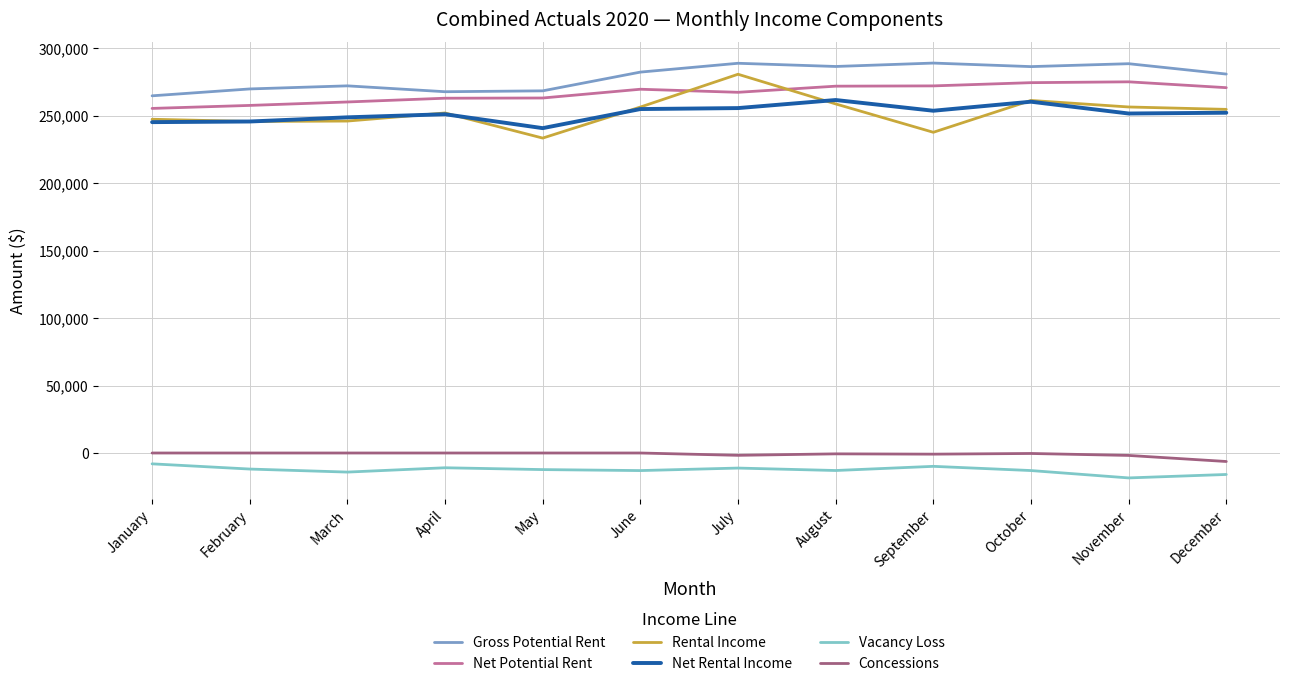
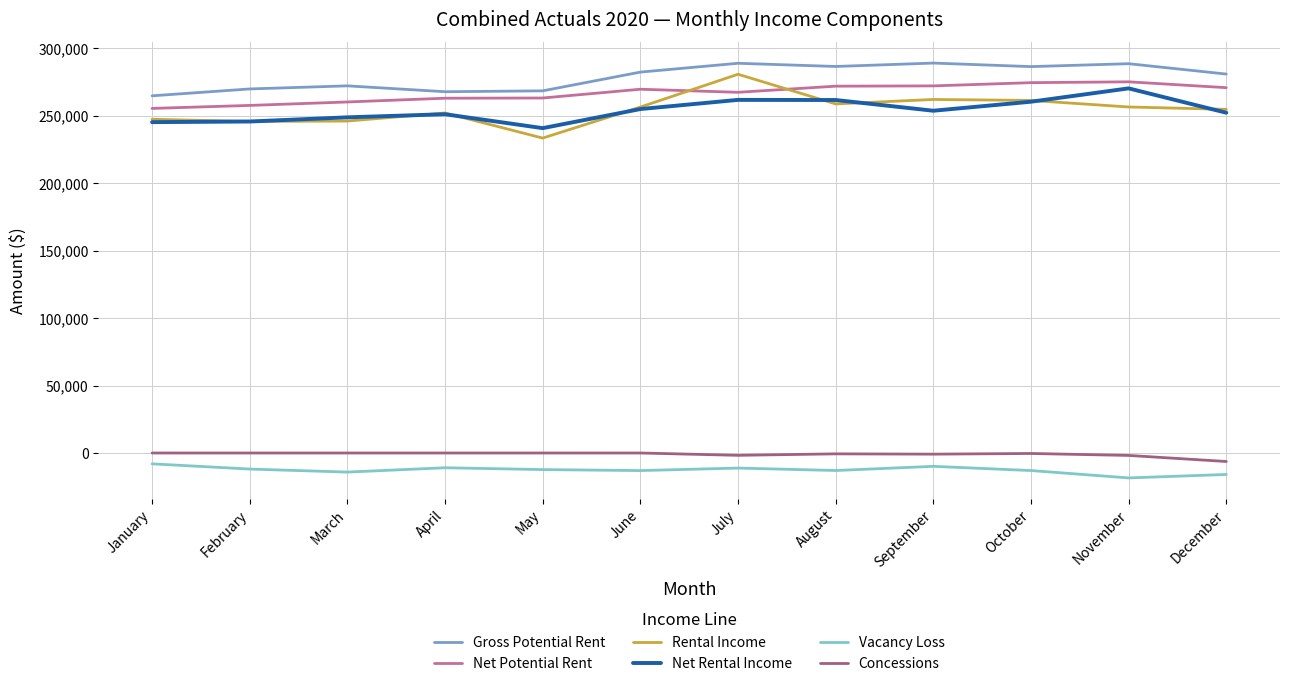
  {
    "Rental Income": {
      "January": "247,000",
      "March": "246,000",
      "May": "234,000",
      "July": "281,000",
      "August": "259,000",
-     "September": "238,000",
+     "September": "262,000",
      "November": "257,000",
      "December": "255,000"
    },
    "Net Rental Income": {
      "January": "245,000",
      "March": "249,000",
      "May": "241,000",
-     "July": "256,000",
+     "July": "262,000",
      "August": "262,000",
      "September": "254,000",
-     "November": "252,000",
+     "November": "270,000",
      "December": "252,000"
    }
  }
